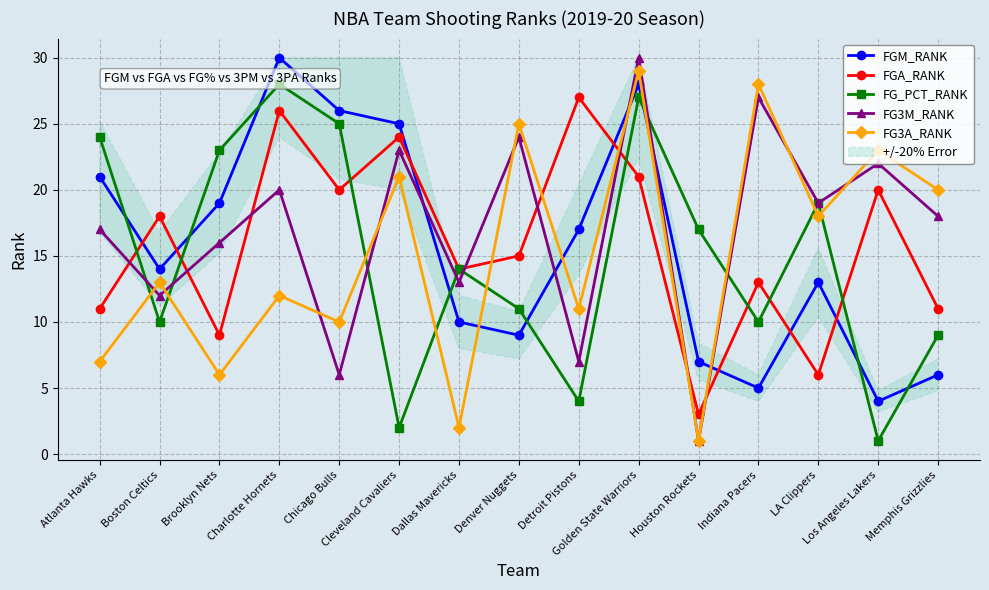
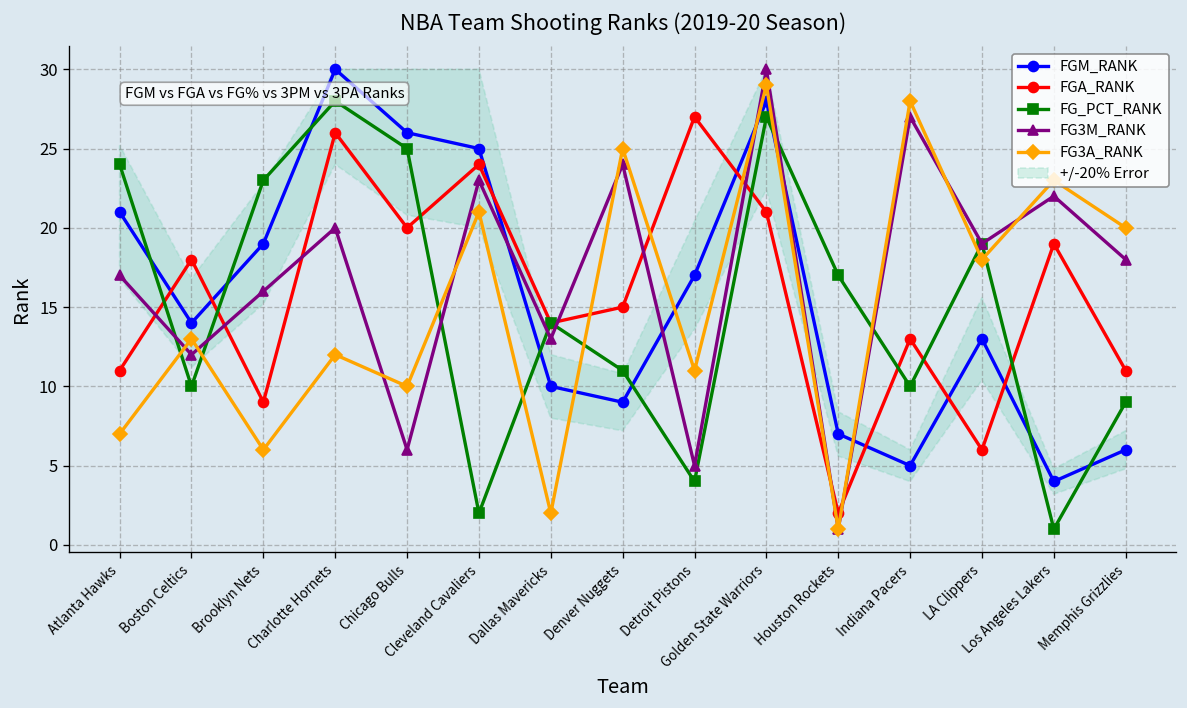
  {
    "FGM_RANK": {
      "Atlanta Hawks": 21,
      "Boston Celtics": 14,
      "Brooklyn Nets": 19,
      "Chicago Bulls": 26,
      "Cleveland Cavaliers": 25,
      "Dallas Mavericks": 10,
      "Denver Nuggets": 9,
      "Detroit Pistons": 17,
      "Golden State Warriors": 28,
      "Houston Rockets": 7,
      "Indiana Pacers": 5,
      "LA Clippers": 13,
      "Los Angeles Lakers": 4,
      "Memphis Grizzlies": 6
    },
    "FGA_RANK": {
      "Atlanta Hawks": 11,
      "Boston Celtics": 18,
      "Brooklyn Nets": 9,
      "Charlotte Hornets": 26,
      "Chicago Bulls": 20,
      "Cleveland Cavaliers": 24,
      "Denver Nuggets": 15,
      "Detroit Pistons": 27,
      "Golden State Warriors": 21,
-     "Houston Rockets": 3,
+     "Houston Rockets": 2,
      "Indiana Pacers": 13,
      "LA Clippers": 6,
-     "Los Angeles Lakers": 20,
+     "Los Angeles Lakers": 19,
      "Memphis Grizzlies": 11
    },
    "FG_PCT_RANK": {
      "Atlanta Hawks": 24,
      "Boston Celtics": 10,
      "Brooklyn Nets": 23,
      "Chicago Bulls": 25,
      "Cleveland Cavaliers": 2,
      "Denver Nuggets": 11,
      "Detroit Pistons": 4,
      "Golden State Warriors": 27,
      "Houston Rockets": 17,
      "Indiana Pacers": 10,
      "Los Angeles Lakers": 1,
      "Memphis Grizzlies": 9
    },
    "FG3M_RANK": {
      "Atlanta Hawks": 17,
      "Boston Celtics": 12,
      "Brooklyn Nets": 16,
      "Charlotte Hornets": 20,
      "Chicago Bulls": 6,
      "Cleveland Cavaliers": 23,
      "Dallas Mavericks": 13,
      "Denver Nuggets": 24,
-     "Detroit Pistons": 7,
+     "Detroit Pistons": 5,
      "Indiana Pacers": 27,
      "Memphis Grizzlies": 18
    },
    "FG3A_RANK": {
      "Atlanta Hawks": 7,
      "Boston Celtics": 13,
      "Brooklyn Nets": 6,
      "Charlotte Hornets": 12,
      "Chicago Bulls": 10,
      "Cleveland Cavaliers": 21,
      "Dallas Mavericks": 2,
      "Denver Nuggets": 25,
      "Detroit Pistons": 11,
      "Golden State Warriors": 29,
      "Indiana Pacers": 28,
      "LA Clippers": 18,
      "Memphis Grizzlies": 20
    }
  }
